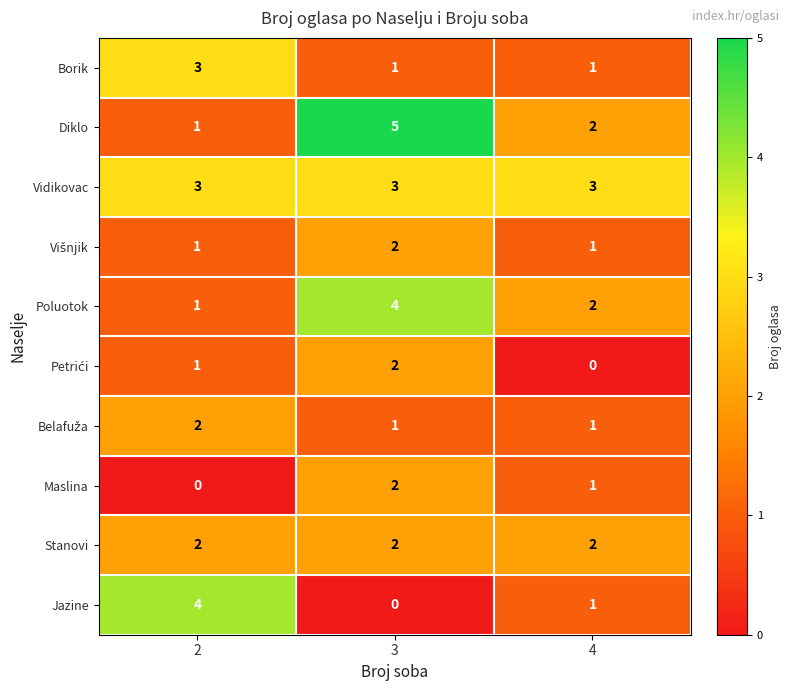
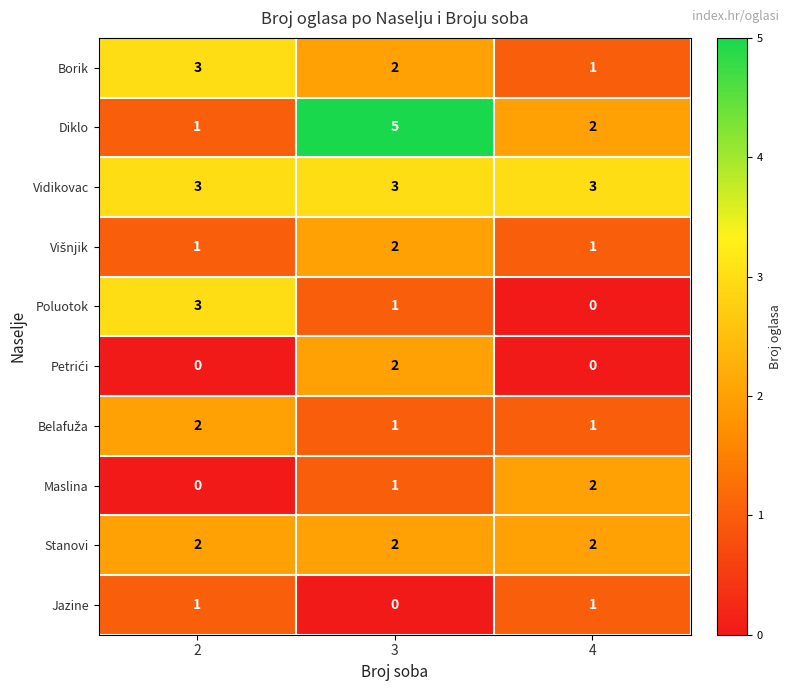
  {
    "Borik": {
      "2": 3,
-     "3": 1,
+     "3": 2,
      "4": 1
    },
    "Diklo": {
      "2": 1,
      "3": 5,
      "4": 2
    },
    "Vidikovac": {
      "2": 3,
      "3": 3,
      "4": 3
    },
    "Višnjik": {
      "2": 1,
      "3": 2,
      "4": 1
    },
    "Poluotok": {
-     "2": 1,
-     "3": 4,
-     "4": 2
+     "2": 3,
+     "3": 1,
+     "4": 0
    },
    "Petrići": {
-     "2": 1,
+     "2": 0,
      "3": 2,
      "4": 0
    },
    "Belafuža": {
      "2": 2,
      "3": 1,
      "4": 1
    },
    "Maslina": {
      "2": 0,
-     "3": 2,
-     "4": 1
+     "3": 1,
+     "4": 2
    },
    "Stanovi": {
      "2": 2,
      "3": 2,
      "4": 2
    },
    "Jazine": {
-     "2": 4,
+     "2": 1,
      "3": 0,
      "4": 1
    }
  }
